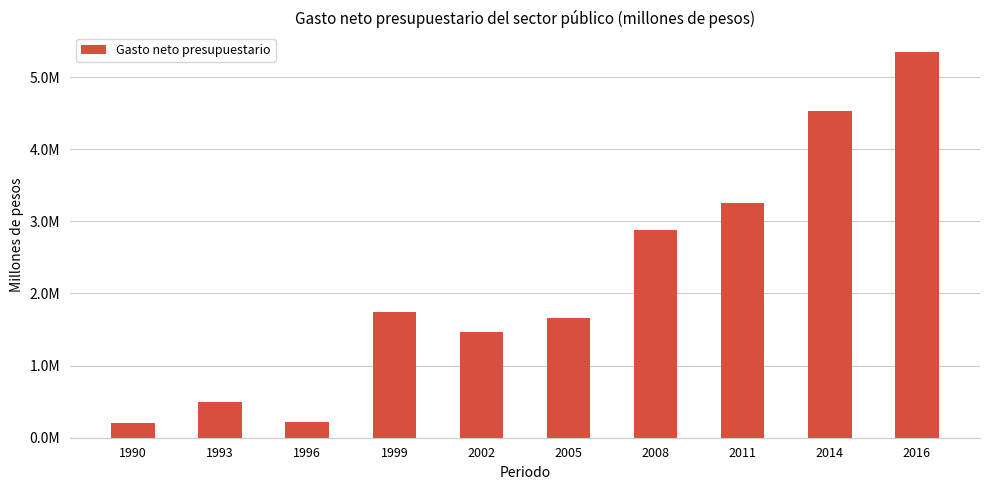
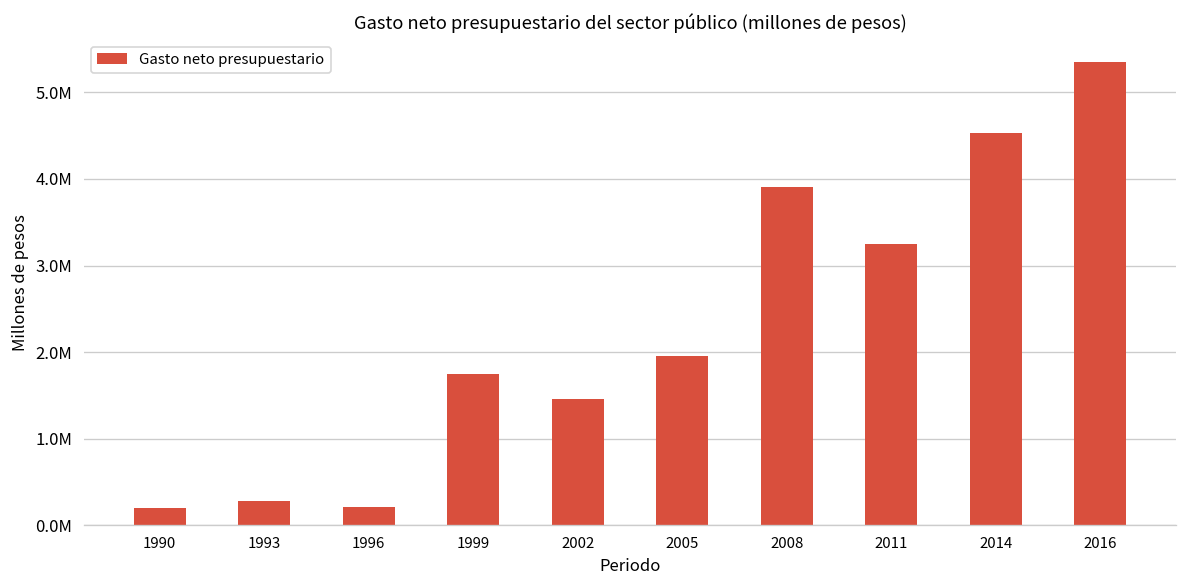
  {
    "1990": 200000,
-   "1993": 500000,
+   "1993": 300000,
    "1996": 200000,
    "1999": 1700000,
    "2002": 1500000,
-   "2005": 1700000,
-   "2008": 2900000,
+   "2005": 2000000,
+   "2008": 3900000,
    "2011": 3200000,
    "2014": 4500000,
    "2016": 5300000
  }
